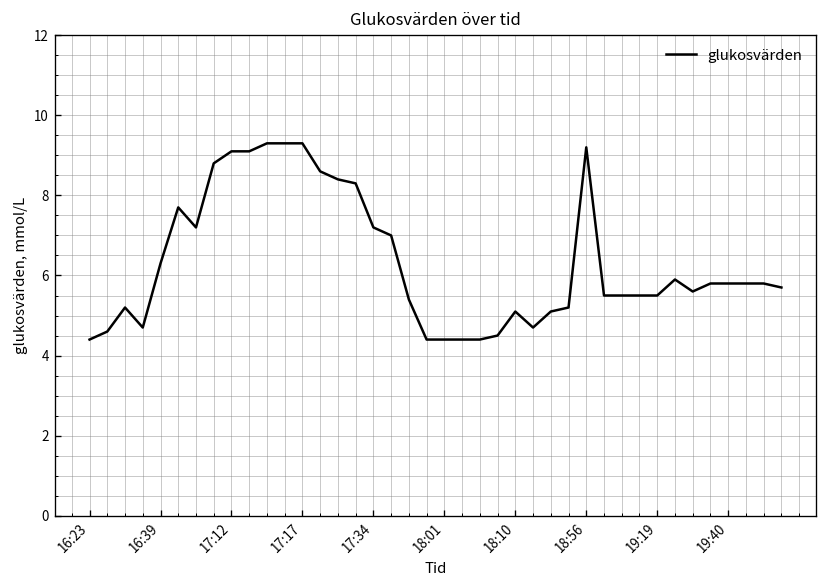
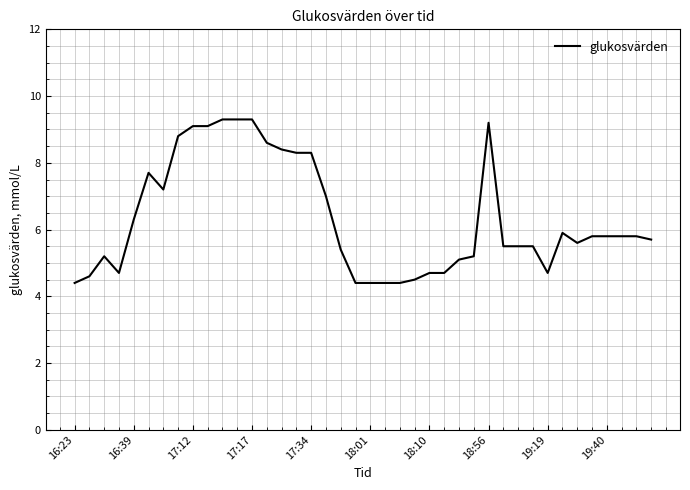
  {
    "16:23": 4.4,
    "16:39": 6.3,
    "17:12": 9.1,
    "17:17": 9.3,
-   "17:34": 7.2,
-   "18:10": 5.1,
+   "17:34": 8.3,
+   "18:10": 4.7,
    "18:56": 9.2,
-   "19:19": 5.5
+   "19:19": 4.7
  }
